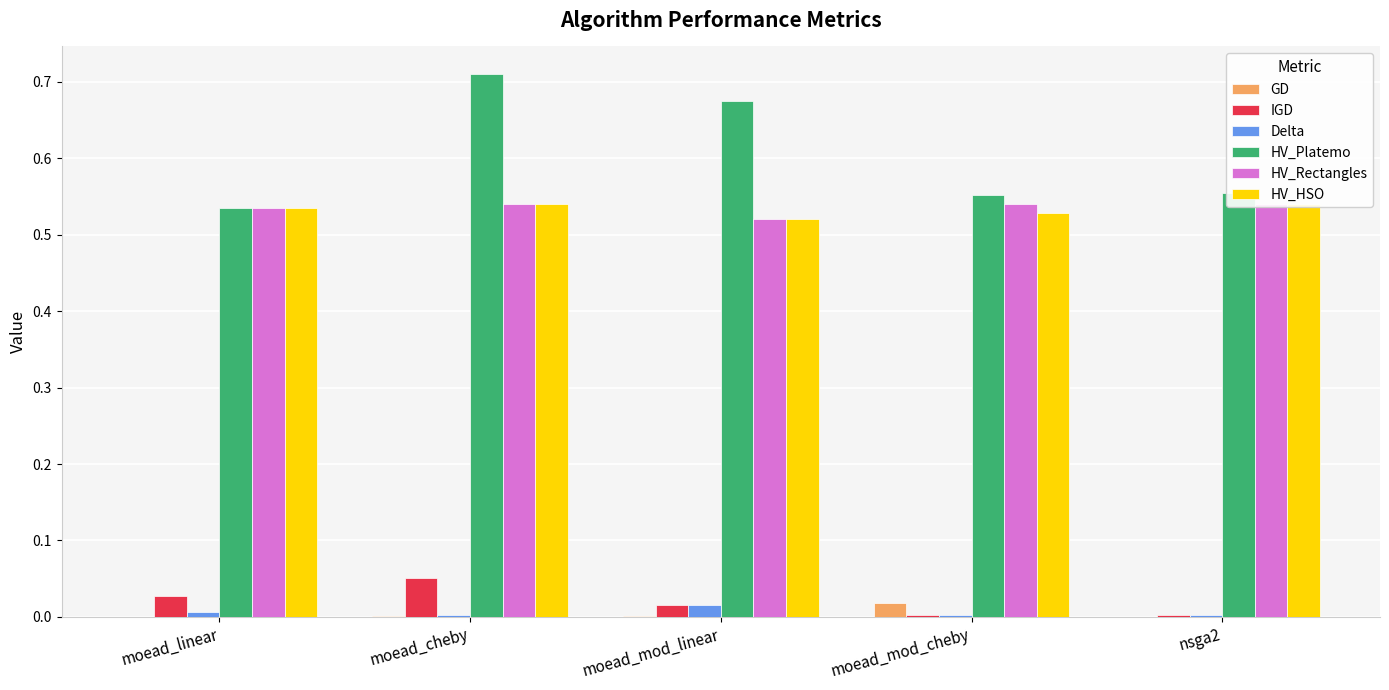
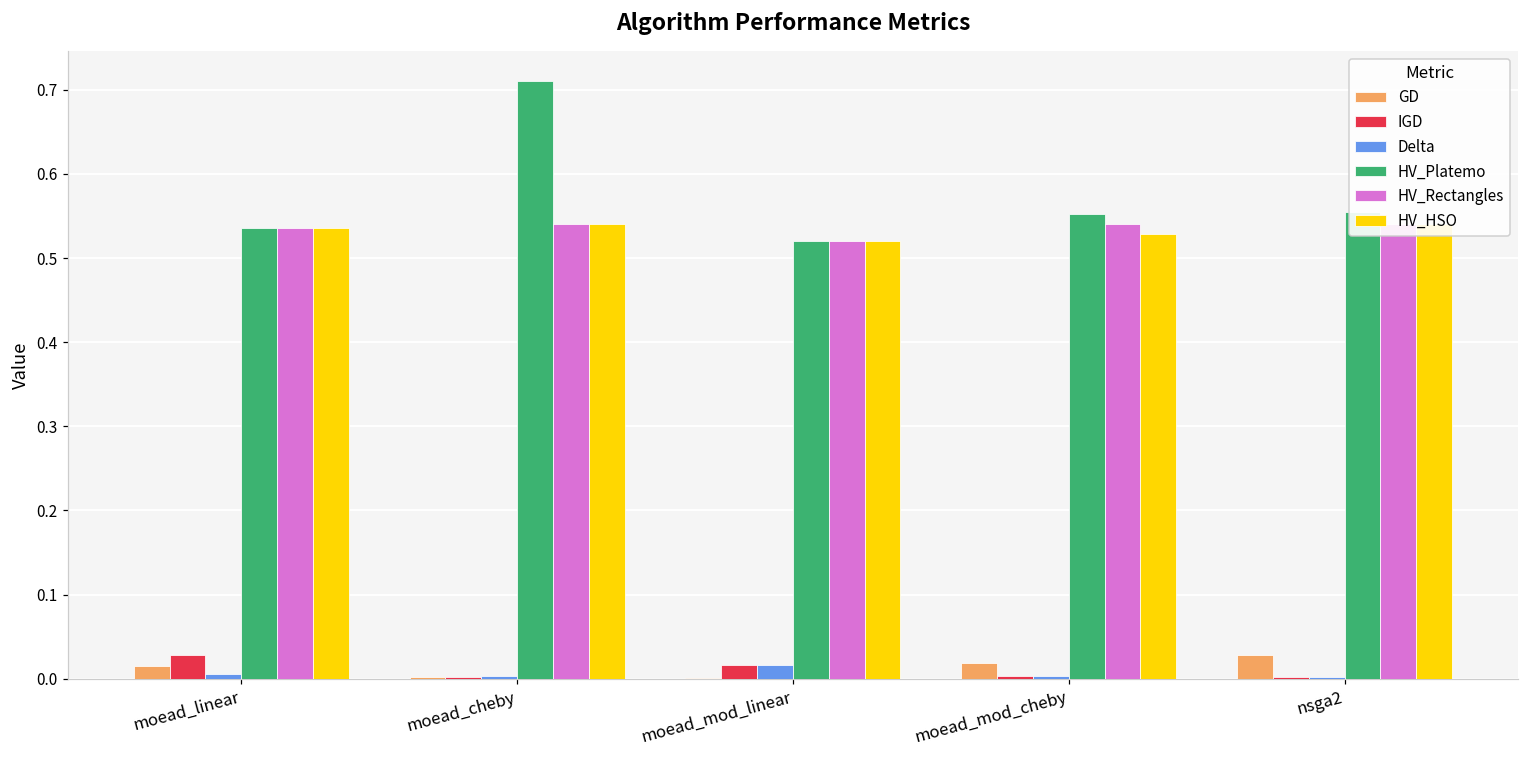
  {
    "GD": {
-     "moead_linear": 0.00,
+     "moead_linear": 0.02,
      "moead_mod_cheby": 0.02,
-     "nsga2": 0.00
+     "nsga2": 0.03
    },
    "IGD": {
      "moead_linear": 0.03,
-     "moead_cheby": 0.05,
+     "moead_cheby": 0.00,
      "moead_mod_linear": 0.02
    },
    "Delta": {
      "moead_linear": 0.01,
      "moead_mod_linear": 0.02
    },
    "HV_Platemo": {
      "moead_linear": 0.54,
      "moead_cheby": 0.71,
-     "moead_mod_linear": 0.67,
+     "moead_mod_linear": 0.52,
      "moead_mod_cheby": 0.55
    },
    "HV_Rectangles": {
      "moead_linear": 0.54,
      "moead_cheby": 0.54,
      "moead_mod_linear": 0.52,
      "moead_mod_cheby": 0.54
    },
    "HV_HSO": {
      "moead_linear": 0.54,
      "moead_cheby": 0.54,
      "moead_mod_linear": 0.52,
      "moead_mod_cheby": 0.53
    }
  }
